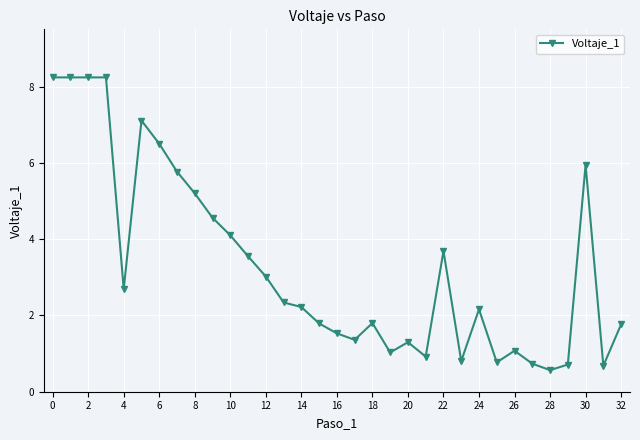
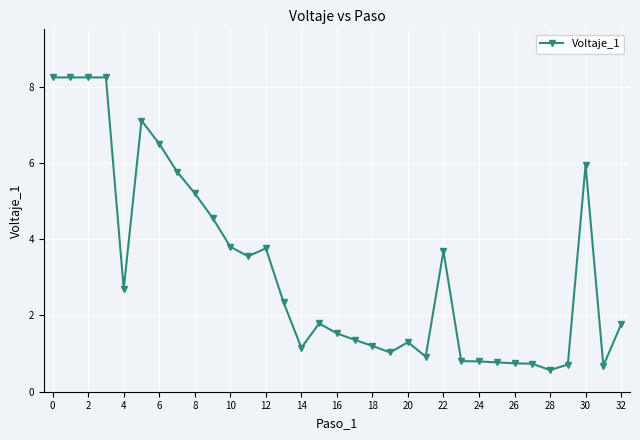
  {
    "0": 8.2,
    "2": 8.2,
    "4": 2.7,
    "6": 6.5,
    "8": 5.2,
-   "10": 4.1,
-   "12": 3.0,
-   "14": 2.2,
+   "10": 3.8,
+   "12": 3.8,
+   "14": 1.2,
    "16": 1.5,
-   "18": 1.8,
+   "18": 1.2,
    "20": 1.3,
    "22": 3.7,
-   "24": 2.2,
-   "26": 1.1,
+   "24": 0.8,
+   "26": 0.7,
    "28": 0.6,
    "30": 6.0,
    "32": 1.8
  }
